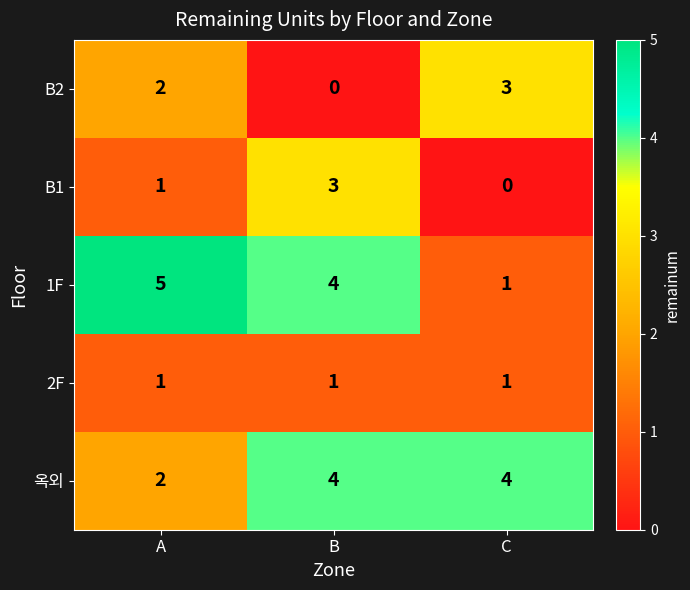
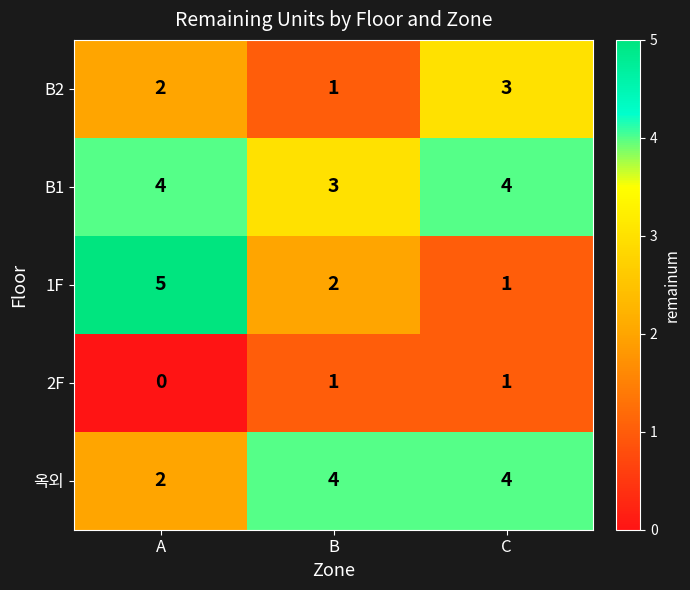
  {
    "B2": {
      "A": 2,
-     "B": 0,
+     "B": 1,
      "C": 3
    },
    "B1": {
-     "A": 1,
+     "A": 4,
      "B": 3,
-     "C": 0
+     "C": 4
    },
    "1F": {
      "A": 5,
-     "B": 4,
+     "B": 2,
      "C": 1
    },
    "2F": {
-     "A": 1,
+     "A": 0,
      "B": 1,
      "C": 1
    },
    "옥외": {
      "A": 2,
      "B": 4,
      "C": 4
    }
  }
